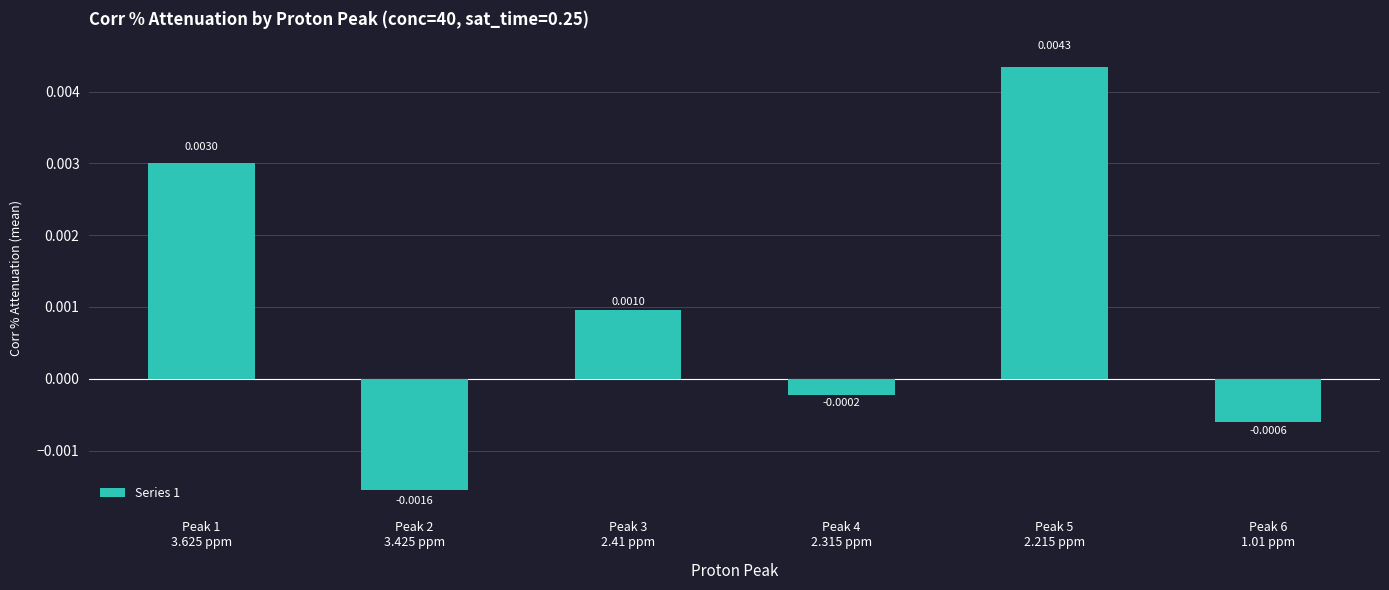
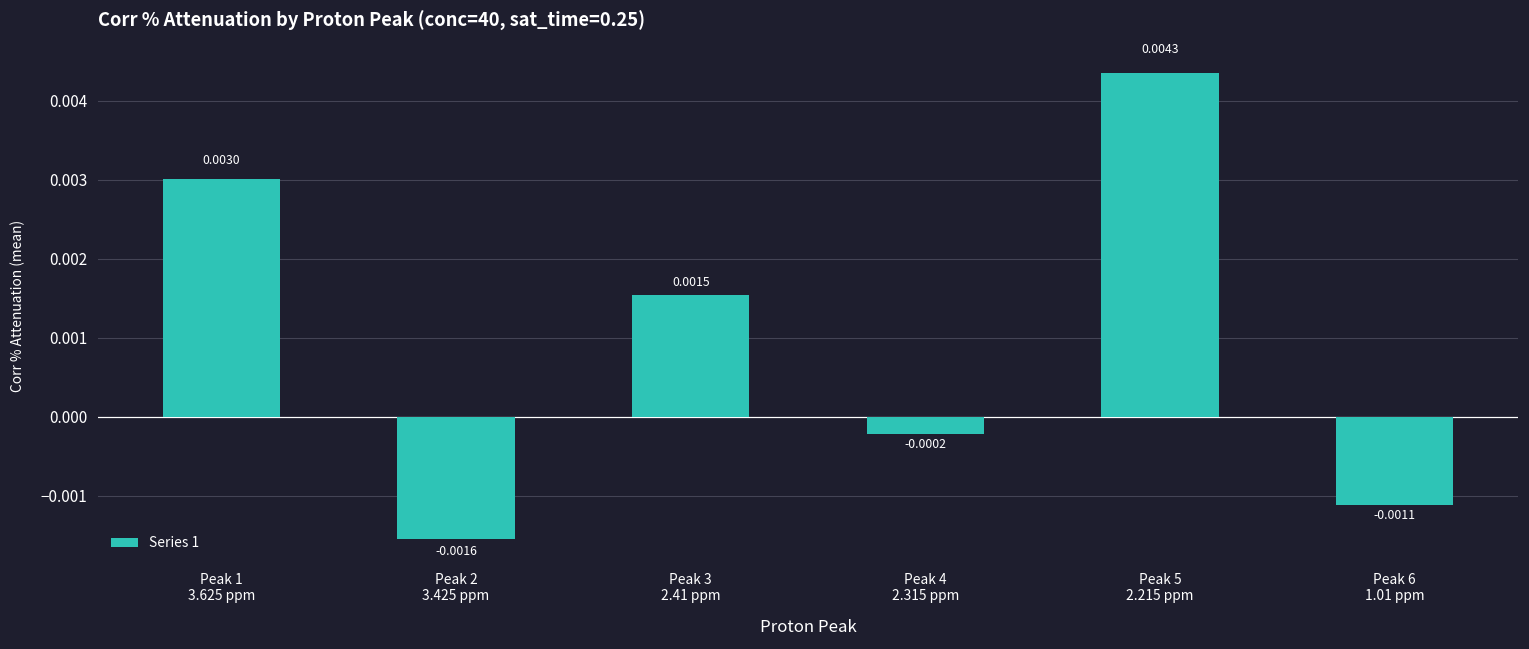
  {
    "Peak 1 3.625 ppm": 0.0030,
    "Peak 2 3.425 ppm": -0.0016,
-   "Peak 3 2.41 ppm": 0.0010,
+   "Peak 3 2.41 ppm": 0.0015,
    "Peak 4 2.315 ppm": -0.0002,
    "Peak 5 2.215 ppm": 0.0043,
-   "Peak 6 1.01 ppm": -0.0006
+   "Peak 6 1.01 ppm": -0.0011
  }
